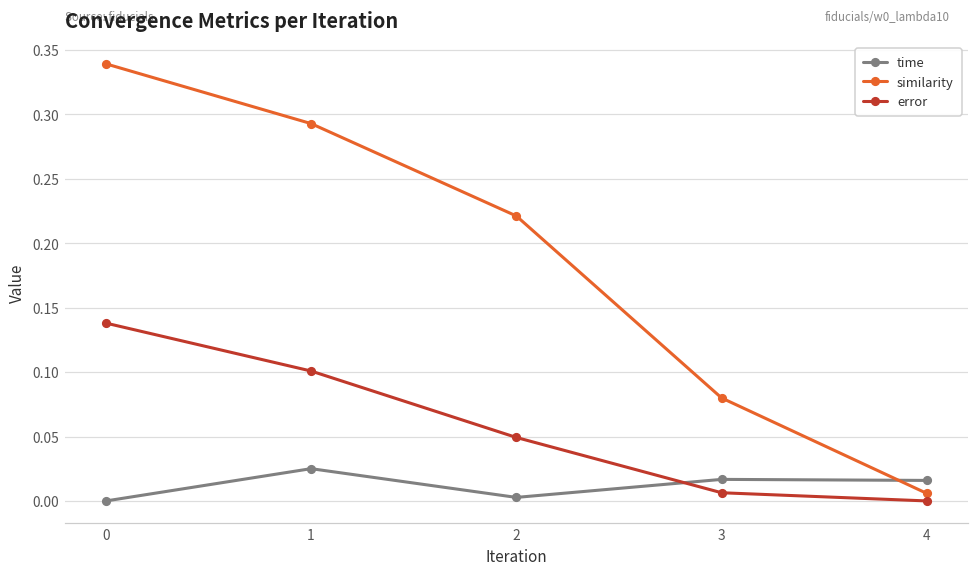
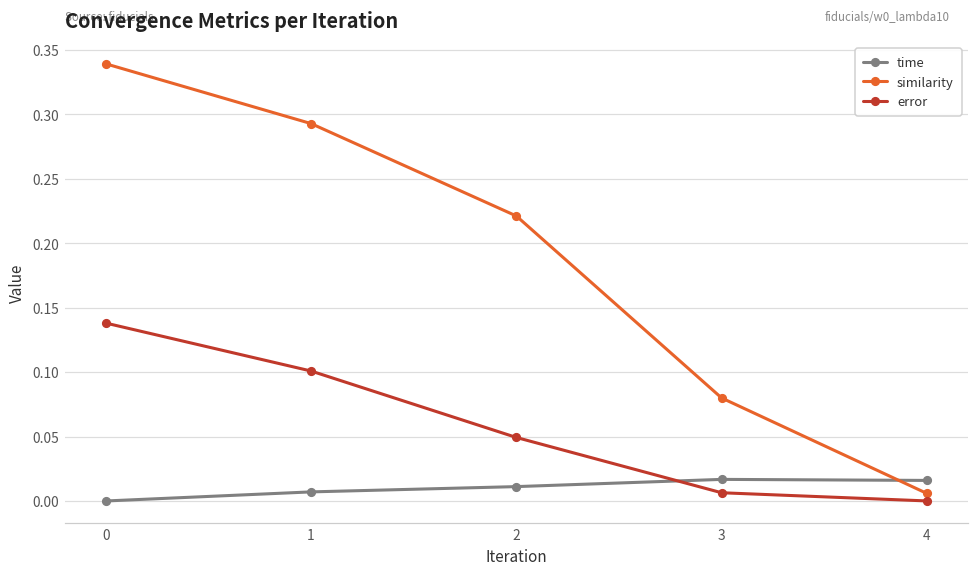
  {
    "time": {
      "0": 0.000,
-     "1": 0.025,
-     "2": 0.003,
+     "1": 0.007,
+     "2": 0.011,
      "3": 0.017,
      "4": 0.016
    }
  }
